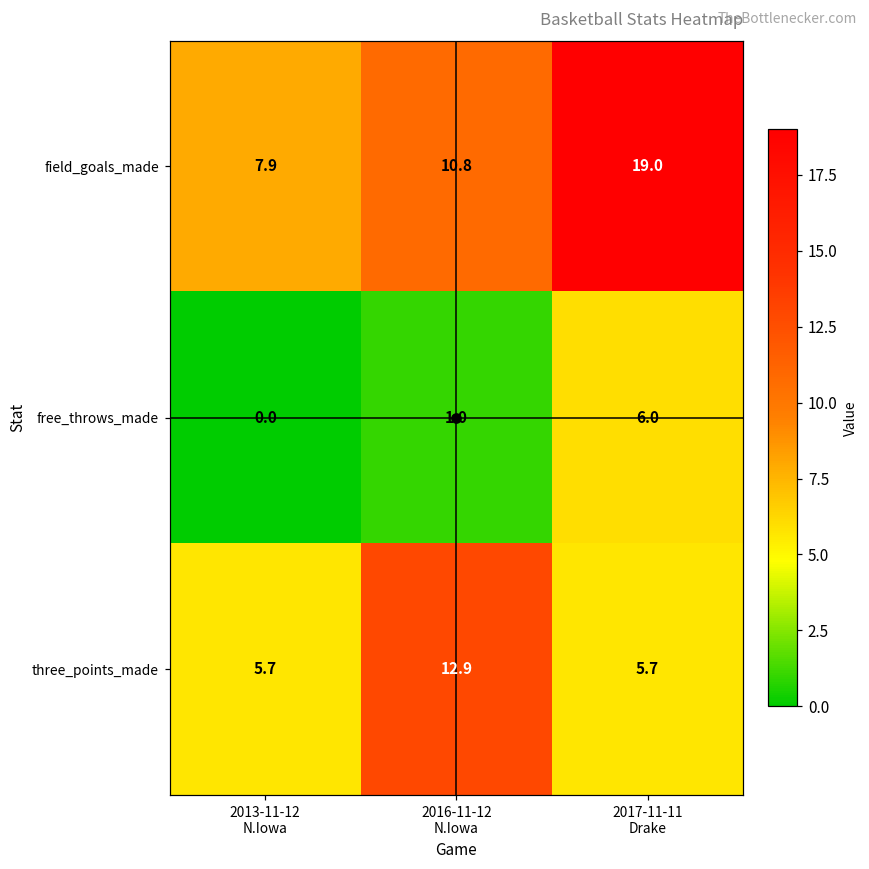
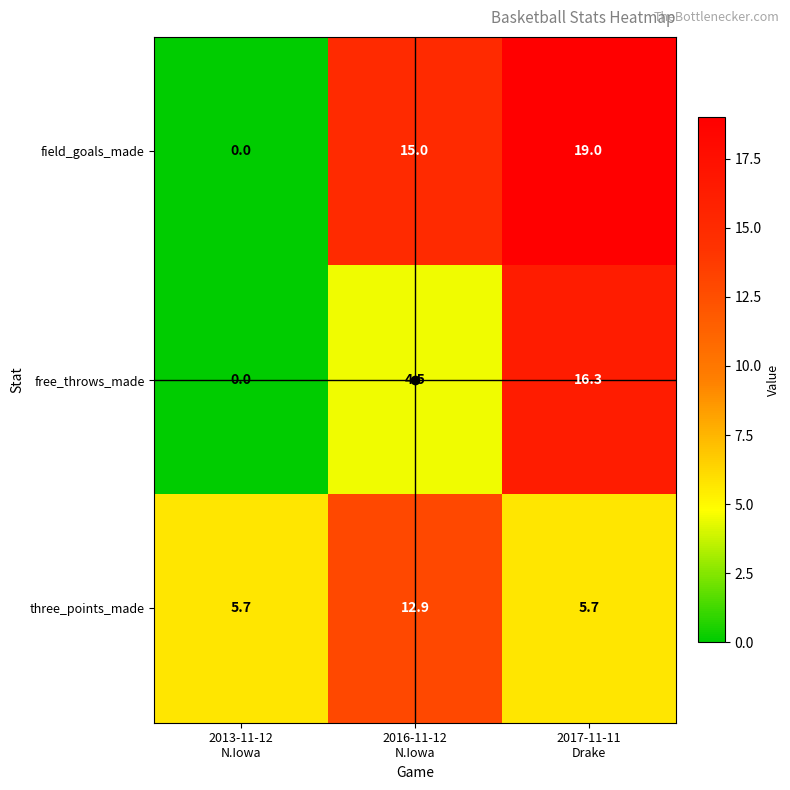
  {
    "field_goals_made": {
-     "2013-11-12 N.Iowa": 7.9,
-     "2016-11-12 N.Iowa": 10.8,
+     "2013-11-12 N.Iowa": 0.0,
+     "2016-11-12 N.Iowa": 15.0,
      "2017-11-11 Drake": 19.0
    },
    "free_throws_made": {
      "2013-11-12 N.Iowa": 0.0,
-     "2016-11-12 N.Iowa": 1.0,
-     "2017-11-11 Drake": 6.0
+     "2016-11-12 N.Iowa": 4.5,
+     "2017-11-11 Drake": 16.3
    },
    "three_points_made": {
      "2013-11-12 N.Iowa": 5.7,
      "2016-11-12 N.Iowa": 12.9,
      "2017-11-11 Drake": 5.7
    }
  }
